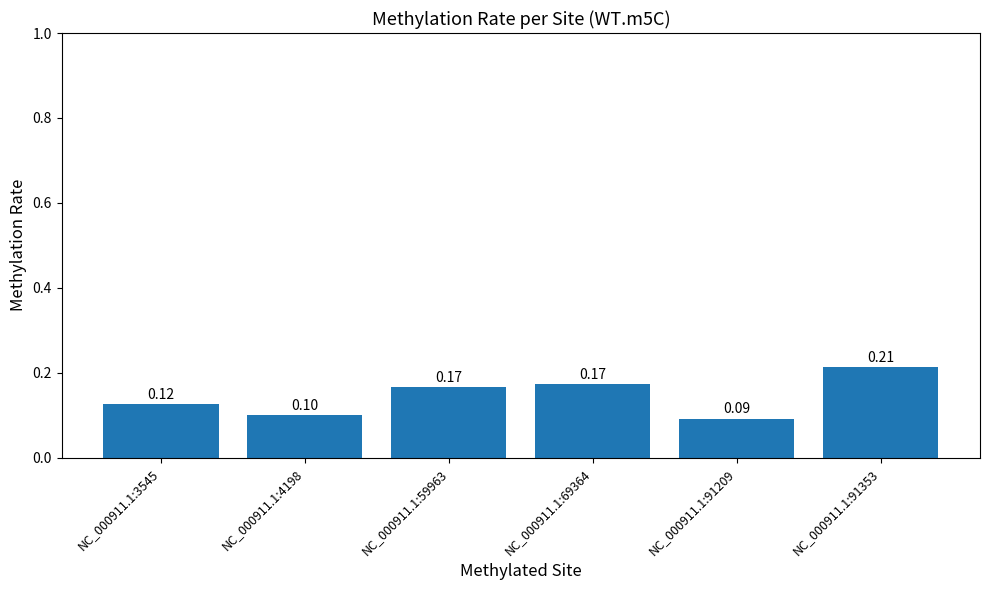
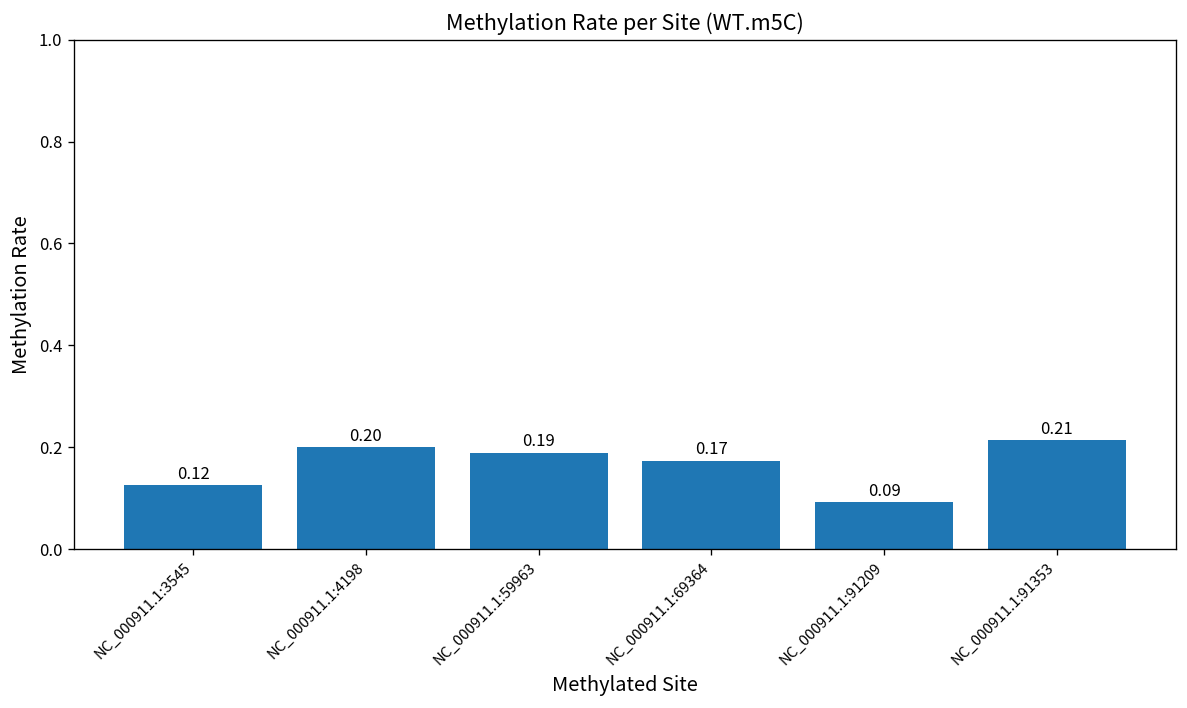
  {
    "NC_000911.1:3545": 0.12,
-   "NC_000911.1:4198": 0.10,
-   "NC_000911.1:59963": 0.17,
+   "NC_000911.1:4198": 0.20,
+   "NC_000911.1:59963": 0.19,
    "NC_000911.1:69364": 0.17,
    "NC_000911.1:91209": 0.09,
    "NC_000911.1:91353": 0.21
  }
